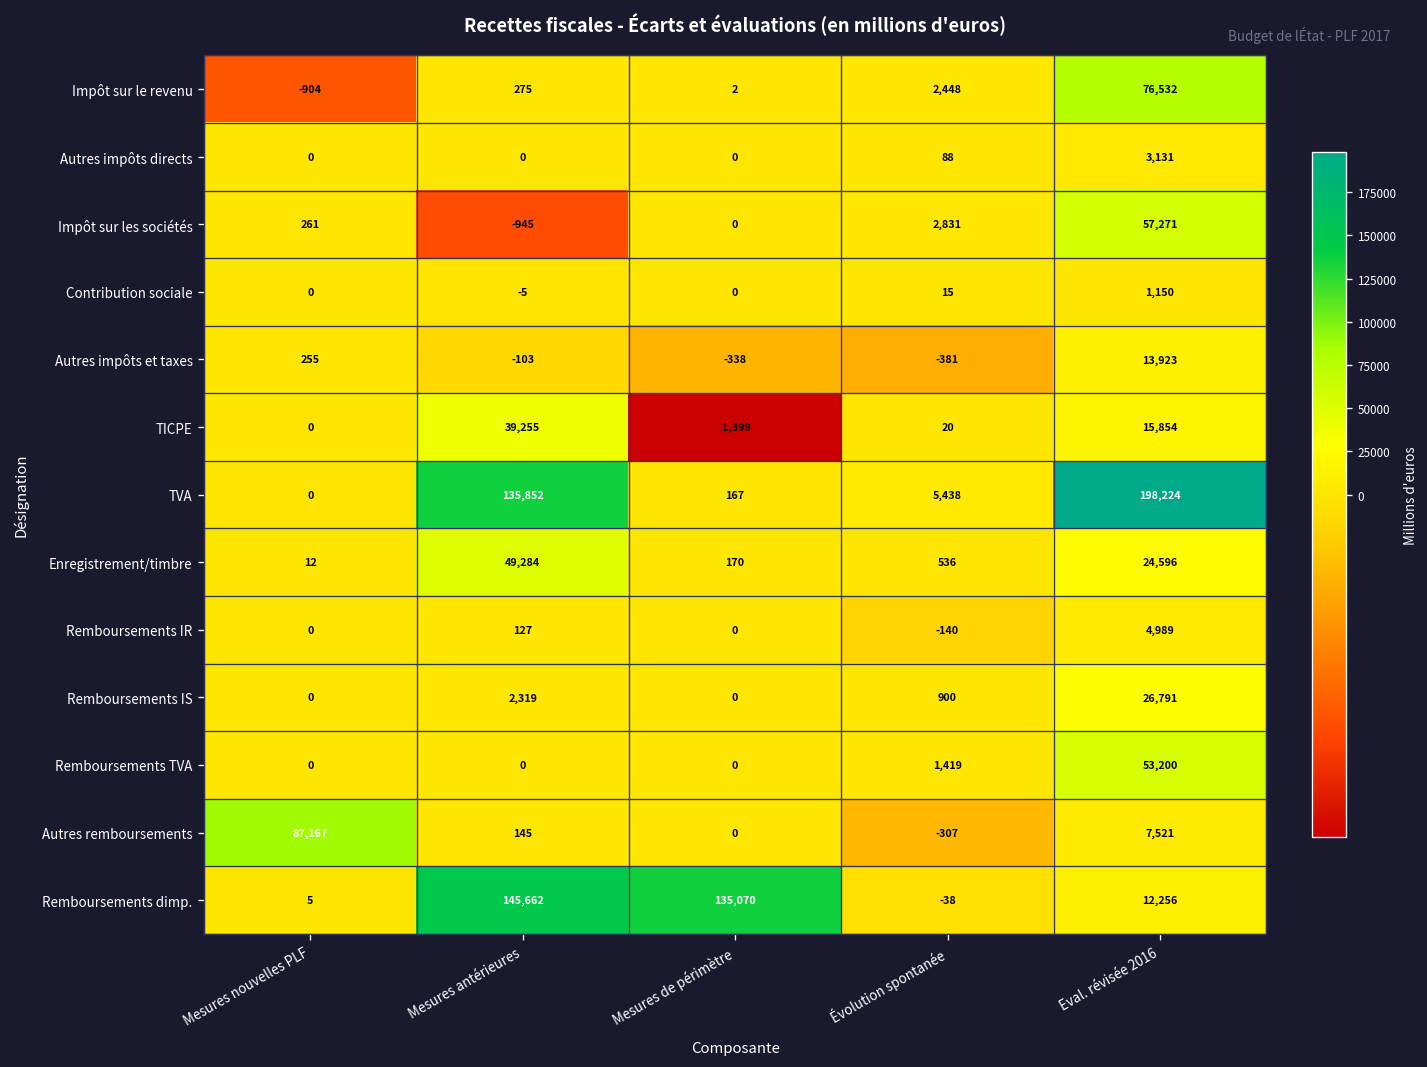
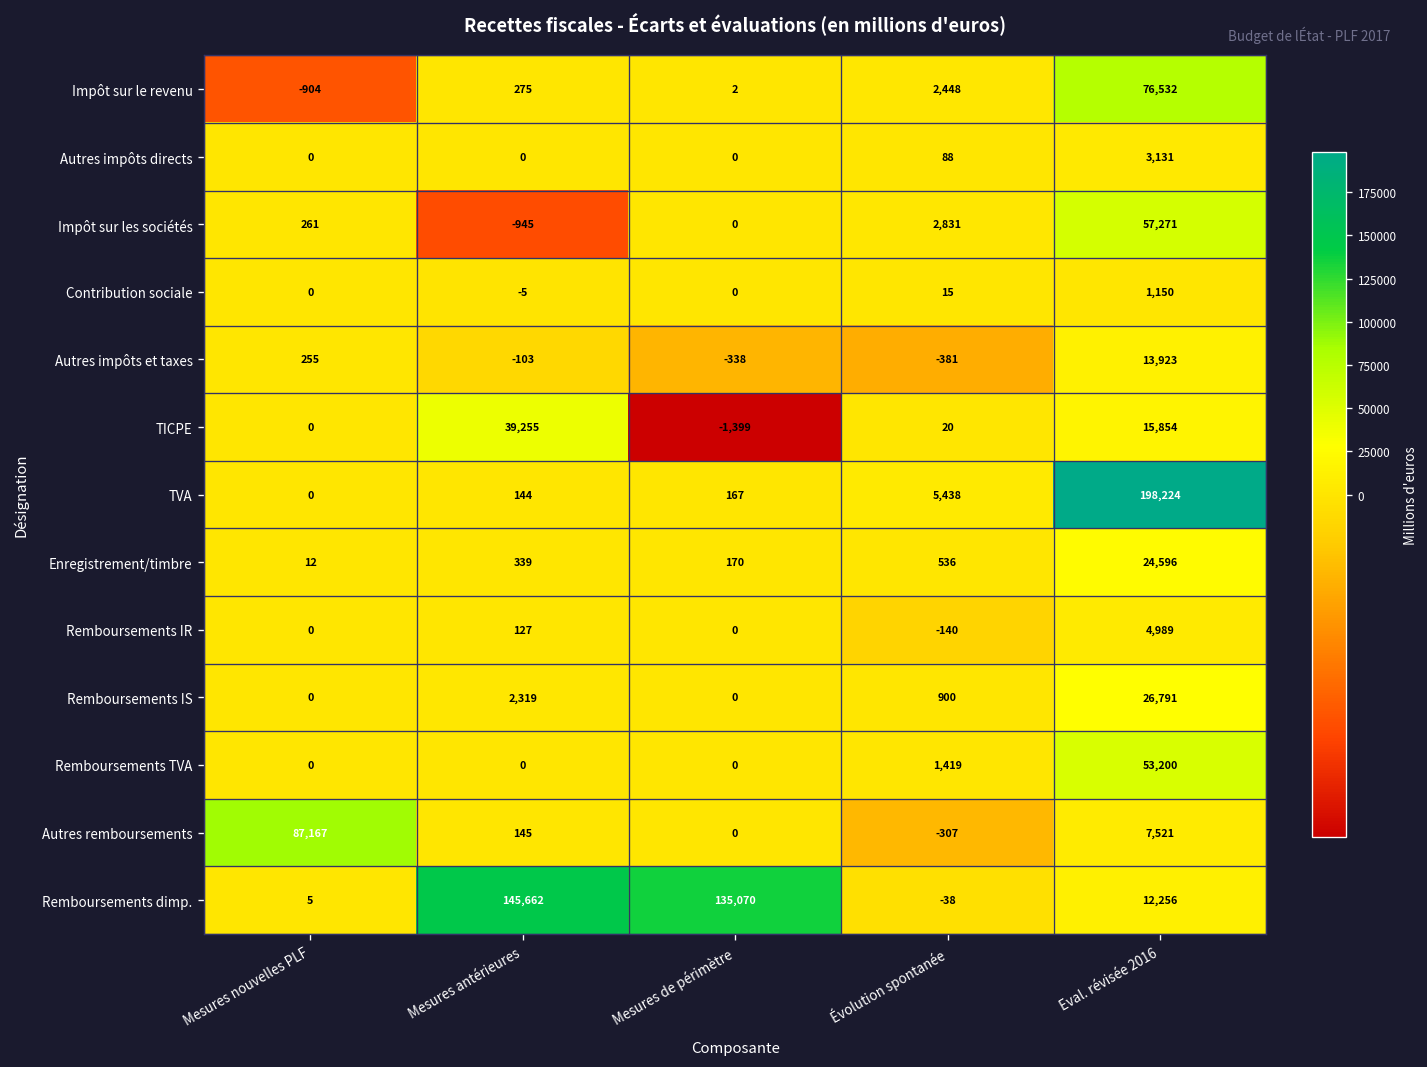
  {
    "Impôt sur le revenu": {
      "Mesures nouvelles PLF": "-904",
      "Mesures antérieures": "275",
      "Mesures de périmètre": "2",
      "Évolution spontanée": "2,448",
      "Eval. révisée 2016": "76,532"
    },
    "Autres impôts directs": {
      "Mesures nouvelles PLF": "0",
      "Mesures antérieures": "0",
      "Mesures de périmètre": "0",
      "Évolution spontanée": "88",
      "Eval. révisée 2016": "3,131"
    },
    "Impôt sur les sociétés": {
      "Mesures nouvelles PLF": "261",
      "Mesures antérieures": "-945",
      "Mesures de périmètre": "0",
      "Évolution spontanée": "2,831",
      "Eval. révisée 2016": "57,271"
    },
    "Contribution sociale": {
      "Mesures nouvelles PLF": "0",
      "Mesures antérieures": "-5",
      "Mesures de périmètre": "0",
      "Évolution spontanée": "15",
      "Eval. révisée 2016": "1,150"
    },
    "Autres impôts et taxes": {
      "Mesures nouvelles PLF": "255",
      "Mesures antérieures": "-103",
      "Mesures de périmètre": "-338",
      "Évolution spontanée": "-381",
      "Eval. révisée 2016": "13,923"
    },
    "TICPE": {
      "Mesures nouvelles PLF": "0",
      "Mesures antérieures": "39,255",
      "Mesures de périmètre": "-1,399",
      "Évolution spontanée": "20",
      "Eval. révisée 2016": "15,854"
    },
    "TVA": {
      "Mesures nouvelles PLF": "0",
-     "Mesures antérieures": "135,852",
+     "Mesures antérieures": "144",
      "Mesures de périmètre": "167",
      "Évolution spontanée": "5,438",
      "Eval. révisée 2016": "198,224"
    },
    "Enregistrement/timbre": {
      "Mesures nouvelles PLF": "12",
-     "Mesures antérieures": "49,284",
+     "Mesures antérieures": "339",
      "Mesures de périmètre": "170",
      "Évolution spontanée": "536",
      "Eval. révisée 2016": "24,596"
    },
    "Remboursements IR": {
      "Mesures nouvelles PLF": "0",
      "Mesures antérieures": "127",
      "Mesures de périmètre": "0",
      "Évolution spontanée": "-140",
      "Eval. révisée 2016": "4,989"
    },
    "Remboursements IS": {
      "Mesures nouvelles PLF": "0",
      "Mesures antérieures": "2,319",
      "Mesures de périmètre": "0",
      "Évolution spontanée": "900",
      "Eval. révisée 2016": "26,791"
    },
    "Remboursements TVA": {
      "Mesures nouvelles PLF": "0",
      "Mesures antérieures": "0",
      "Mesures de périmètre": "0",
      "Évolution spontanée": "1,419",
      "Eval. révisée 2016": "53,200"
    },
    "Autres remboursements": {
      "Mesures nouvelles PLF": "87,167",
      "Mesures antérieures": "145",
      "Mesures de périmètre": "0",
      "Évolution spontanée": "-307",
      "Eval. révisée 2016": "7,521"
    },
    "Remboursements dimp.": {
      "Mesures nouvelles PLF": "5",
      "Mesures antérieures": "145,662",
      "Mesures de périmètre": "135,070",
      "Évolution spontanée": "-38",
      "Eval. révisée 2016": "12,256"
    }
  }
